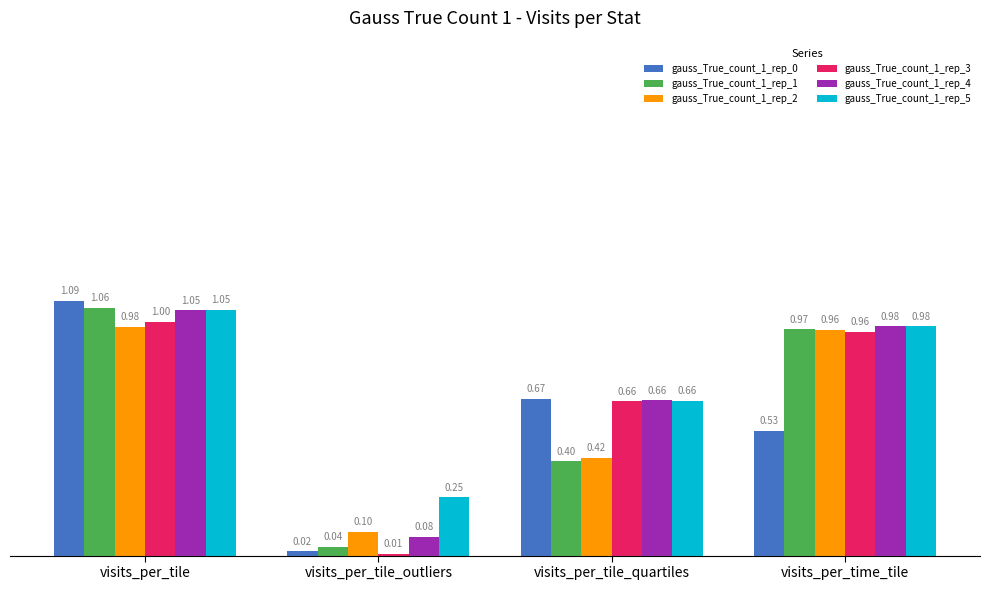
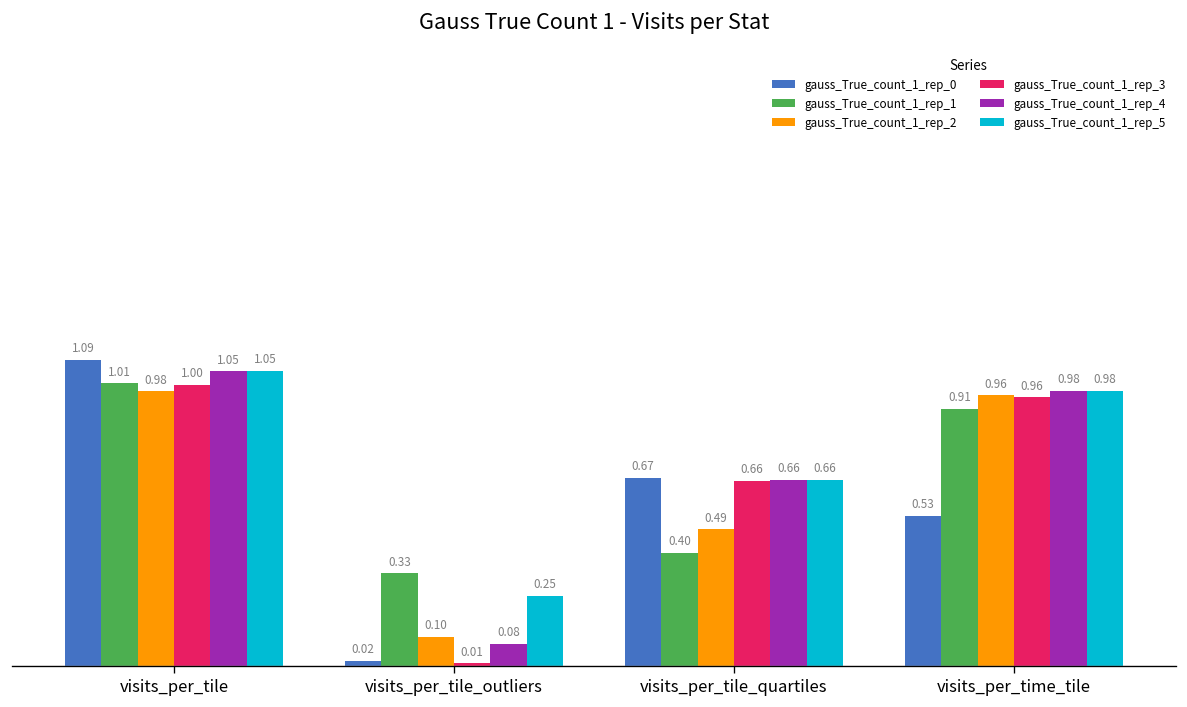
  {
    "gauss_True_count_1_rep_0": {
      "visits_per_tile": 1.09,
      "visits_per_tile_outliers": 0.02,
      "visits_per_tile_quartiles": 0.67,
      "visits_per_time_tile": 0.53
    },
    "gauss_True_count_1_rep_1": {
-     "visits_per_tile": 1.06,
-     "visits_per_tile_outliers": 0.04,
+     "visits_per_tile": 1.01,
+     "visits_per_tile_outliers": 0.33,
      "visits_per_tile_quartiles": 0.40,
-     "visits_per_time_tile": 0.97
+     "visits_per_time_tile": 0.91
    },
    "gauss_True_count_1_rep_2": {
      "visits_per_tile": 0.98,
      "visits_per_tile_outliers": 0.10,
-     "visits_per_tile_quartiles": 0.42,
+     "visits_per_tile_quartiles": 0.49,
      "visits_per_time_tile": 0.96
    },
    "gauss_True_count_1_rep_3": {
      "visits_per_tile": 1.00,
      "visits_per_tile_outliers": 0.01,
      "visits_per_tile_quartiles": 0.66,
      "visits_per_time_tile": 0.96
    },
    "gauss_True_count_1_rep_4": {
      "visits_per_tile": 1.05,
      "visits_per_tile_outliers": 0.08,
      "visits_per_tile_quartiles": 0.66,
      "visits_per_time_tile": 0.98
    },
    "gauss_True_count_1_rep_5": {
      "visits_per_tile": 1.05,
      "visits_per_tile_outliers": 0.25,
      "visits_per_tile_quartiles": 0.66,
      "visits_per_time_tile": 0.98
    }
  }
